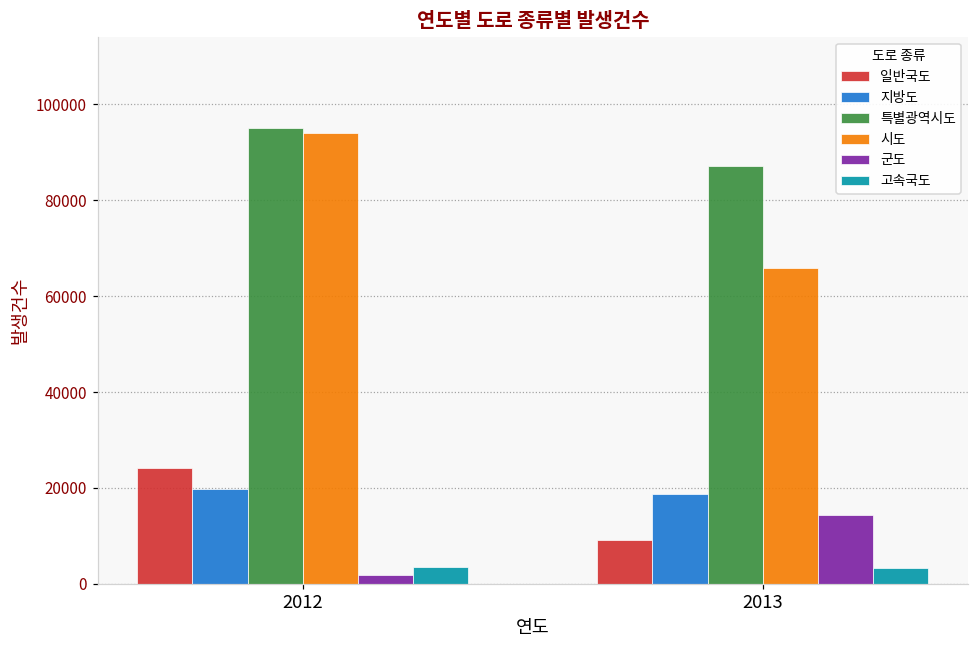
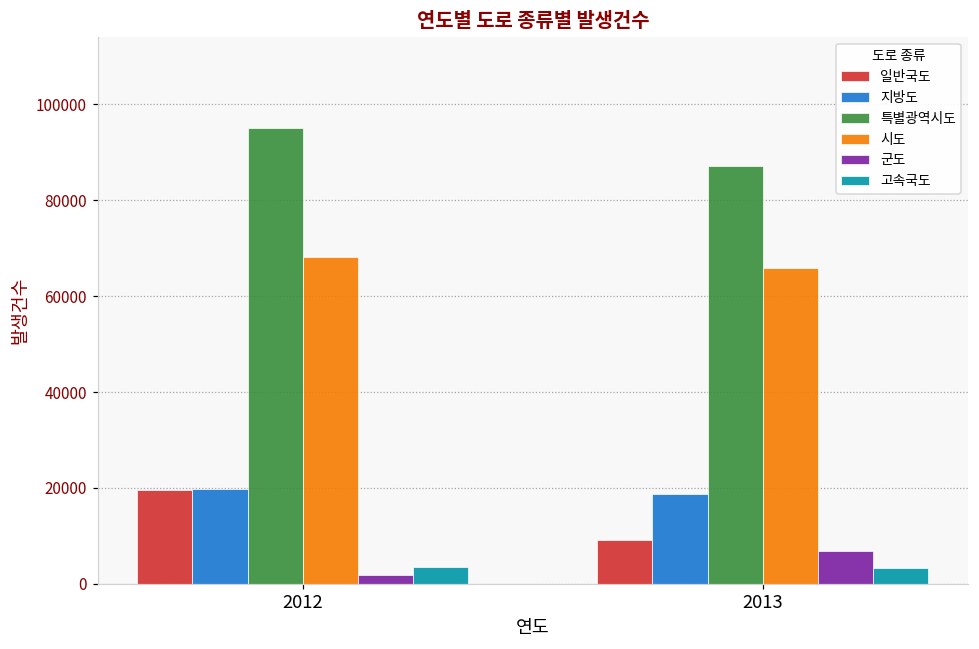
  {
    "일반국도": {
-     "2012": 24000,
+     "2012": 20000,
      "2013": 9000
    },
    "특별광역시도": {
      "2012": 95000,
      "2013": 87000
    },
    "시도": {
-     "2012": 94000,
+     "2012": 68000,
      "2013": 66000
    },
    "군도": {
      "2012": 2000,
-     "2013": 14000
+     "2013": 7000
    }
  }
